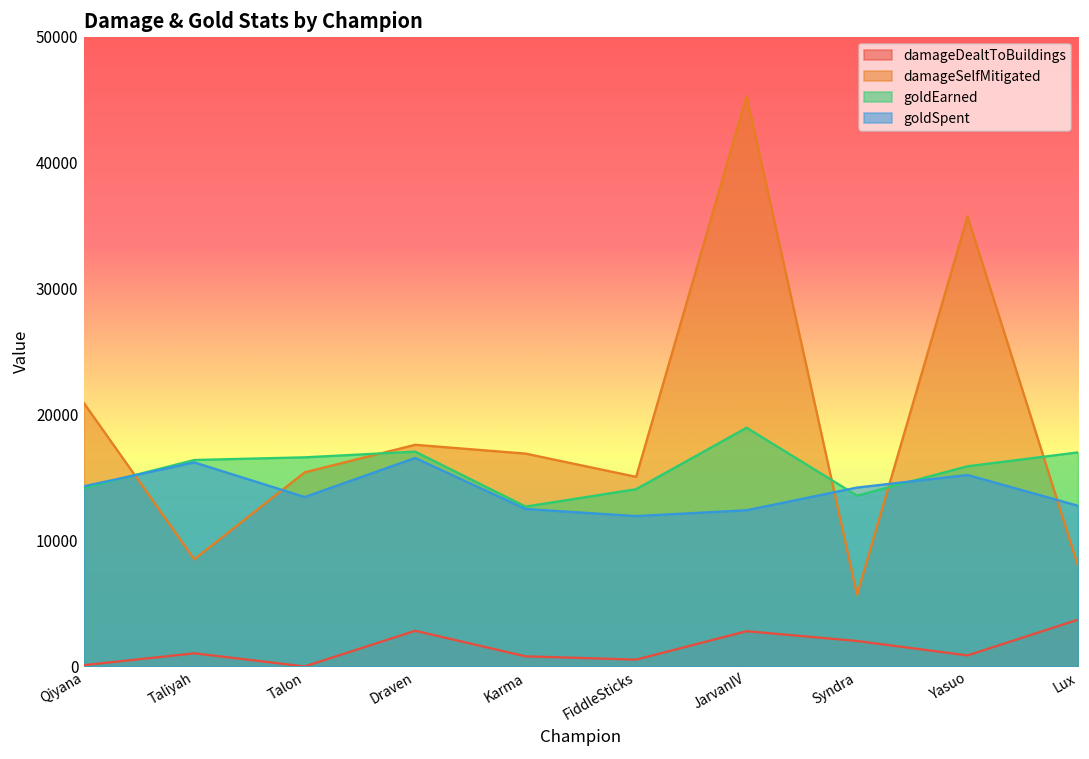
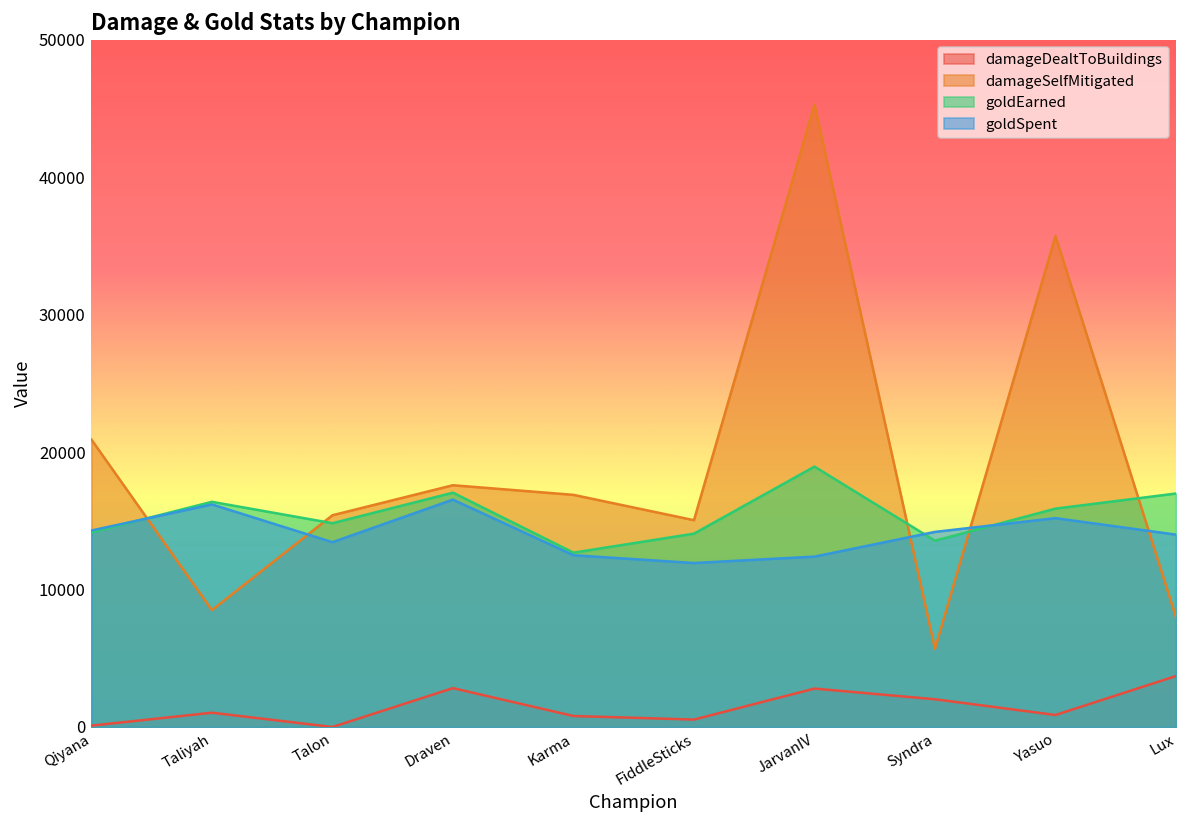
  {
    "goldEarned": {
-     "Talon": 16600,
+     "Talon": 14800,
      "Draven": 17100,
      "FiddleSticks": 14100,
      "JarvanIV": 19000,
      "Syndra": 13600,
      "Yasuo": 15900,
      "Lux": 17000
    },
    "goldSpent": {
      "Talon": 13500,
      "Draven": 16600,
      "FiddleSticks": 11900,
      "JarvanIV": 12400,
      "Syndra": 14200,
      "Yasuo": 15200,
-     "Lux": 12800
+     "Lux": 14000
    }
  }
